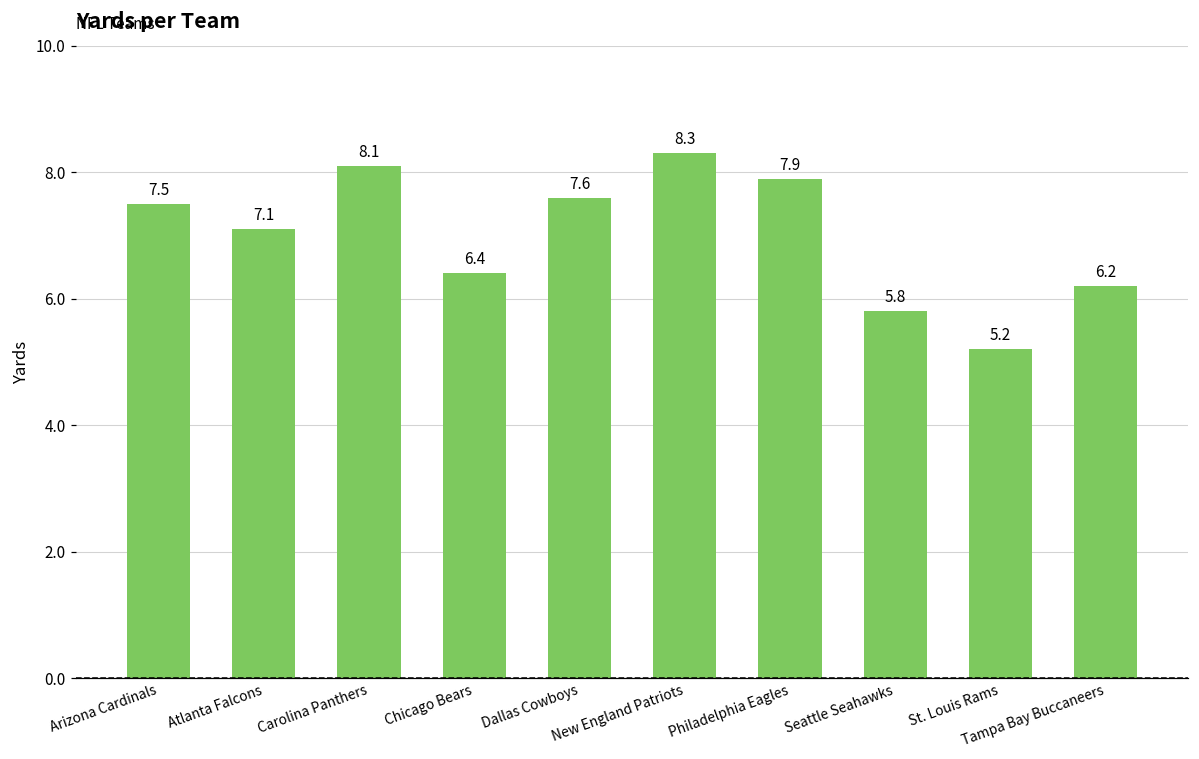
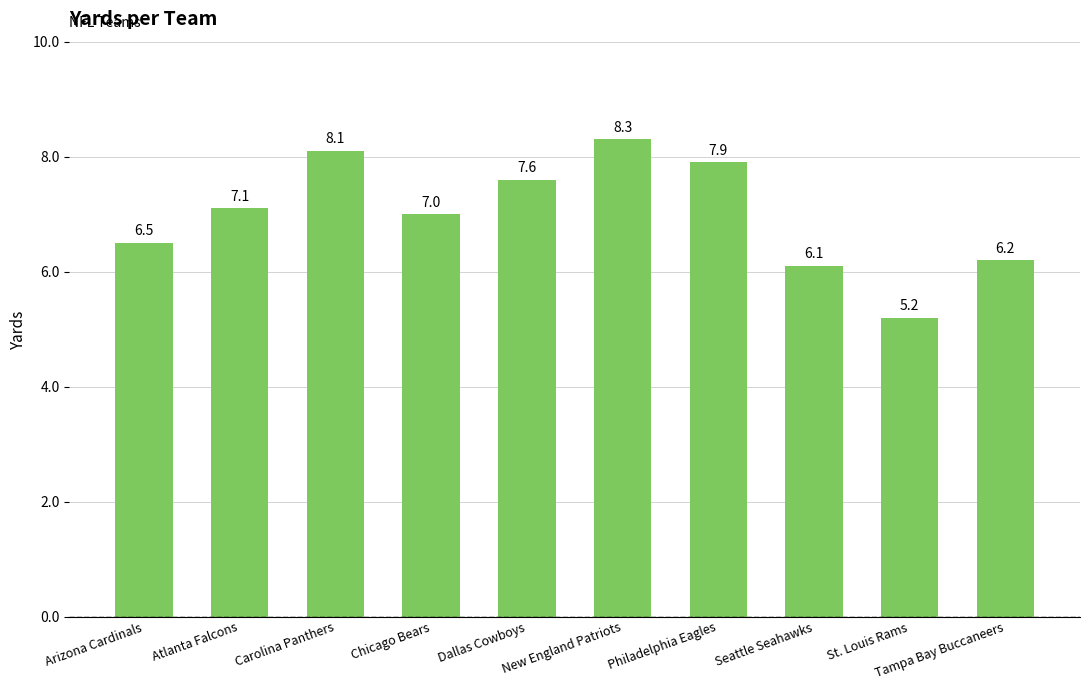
  {
-   "Arizona Cardinals": 7.5,
+   "Arizona Cardinals": 6.5,
    "Atlanta Falcons": 7.1,
    "Carolina Panthers": 8.1,
-   "Chicago Bears": 6.4,
+   "Chicago Bears": 7.0,
    "Dallas Cowboys": 7.6,
    "New England Patriots": 8.3,
    "Philadelphia Eagles": 7.9,
-   "Seattle Seahawks": 5.8,
+   "Seattle Seahawks": 6.1,
    "St. Louis Rams": 5.2,
    "Tampa Bay Buccaneers": 6.2
  }
